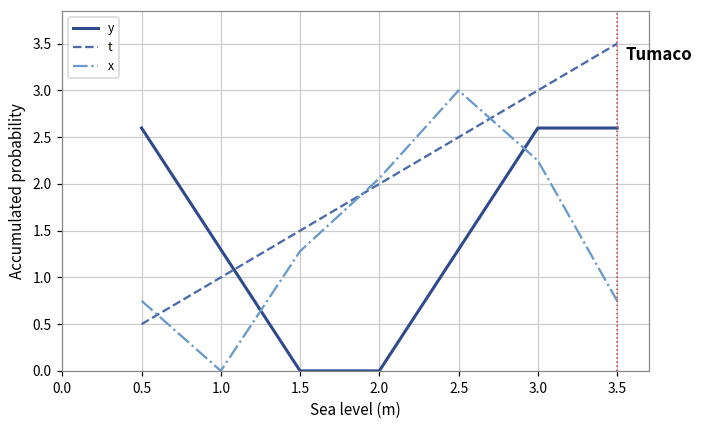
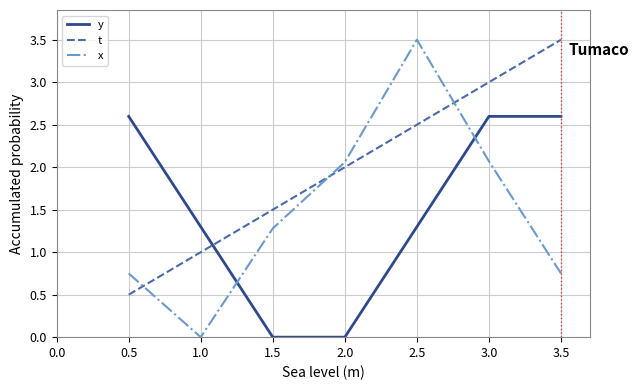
  {
    "x": {
      "0.5": 0.8,
      "1.0": 0.0,
      "1.5": 1.3,
      "2.0": 2.1,
-     "2.5": 3.0,
-     "3.0": 2.3,
+     "2.5": 3.5,
+     "3.0": 2.1,
      "3.5": 0.8
    }
  }
